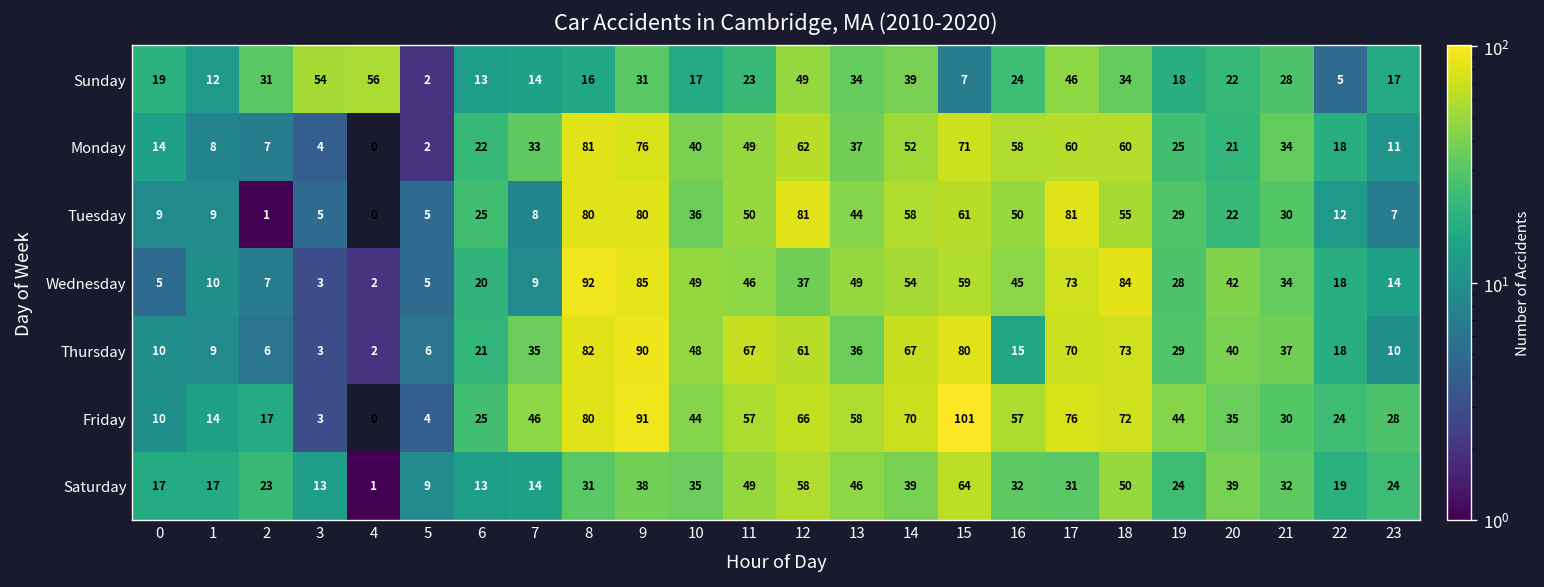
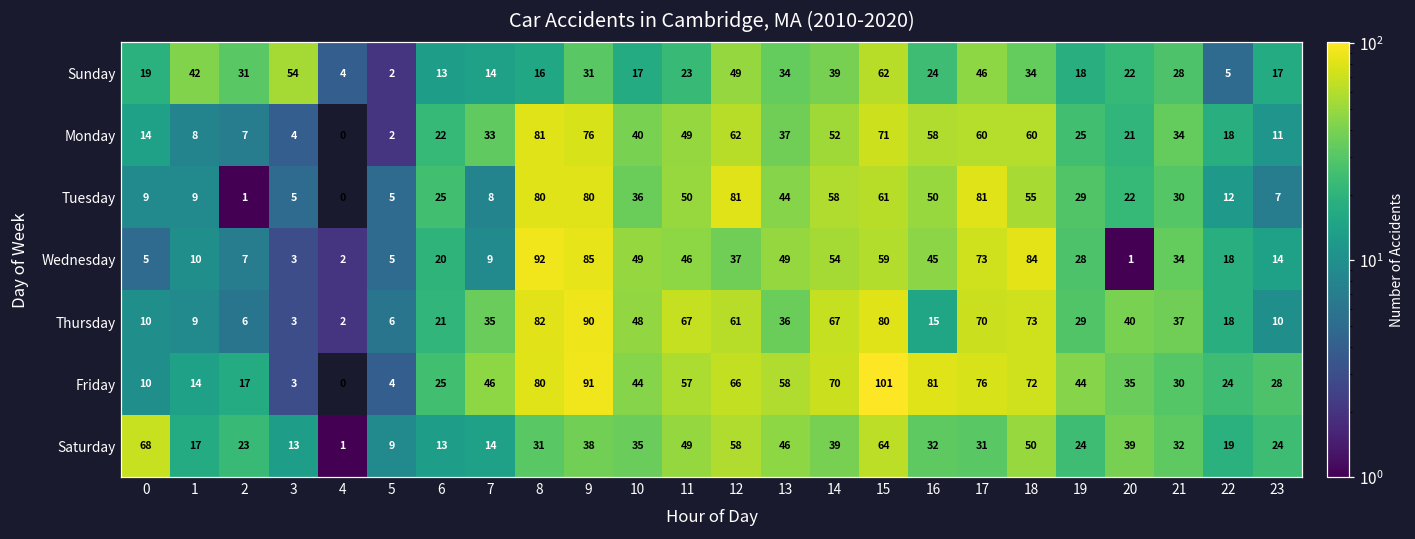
  {
    "Sunday": {
      "0": 19,
-     "1": 12,
+     "1": 42,
      "2": 31,
      "3": 54,
-     "4": 56,
+     "4": 4,
      "5": 2,
      "6": 13,
      "7": 14,
      "8": 16,
      "9": 31,
      "10": 17,
      "11": 23,
      "12": 49,
      "13": 34,
      "14": 39,
-     "15": 7,
+     "15": 62,
      "16": 24,
      "17": 46,
      "18": 34,
      "19": 18,
      "20": 22,
      "21": 28,
      "22": 5,
      "23": 17
    },
    "Monday": {
      "0": 14,
      "1": 8,
      "2": 7,
      "3": 4,
      "5": 2,
      "6": 22,
      "7": 33,
      "8": 81,
      "9": 76,
      "10": 40,
      "11": 49,
      "12": 62,
      "13": 37,
      "14": 52,
      "15": 71,
      "16": 58,
      "17": 60,
      "18": 60,
      "19": 25,
      "20": 21,
      "21": 34,
      "22": 18,
      "23": 11
    },
    "Tuesday": {
      "0": 9,
      "1": 9,
      "2": 1,
      "3": 5,
      "5": 5,
      "6": 25,
      "7": 8,
      "8": 80,
      "9": 80,
      "10": 36,
      "11": 50,
      "12": 81,
      "13": 44,
      "14": 58,
      "15": 61,
      "16": 50,
      "17": 81,
      "18": 55,
      "19": 29,
      "20": 22,
      "21": 30,
      "22": 12,
      "23": 7
    },
    "Wednesday": {
      "0": 5,
      "1": 10,
      "2": 7,
      "3": 3,
      "4": 2,
      "5": 5,
      "6": 20,
      "7": 9,
      "8": 92,
      "9": 85,
      "10": 49,
      "11": 46,
      "12": 37,
      "13": 49,
      "14": 54,
      "15": 59,
      "16": 45,
      "17": 73,
      "18": 84,
      "19": 28,
-     "20": 42,
+     "20": 1,
      "21": 34,
      "22": 18,
      "23": 14
    },
    "Thursday": {
      "0": 10,
      "1": 9,
      "2": 6,
      "3": 3,
      "4": 2,
      "5": 6,
      "6": 21,
      "7": 35,
      "8": 82,
      "9": 90,
      "10": 48,
      "11": 67,
      "12": 61,
      "13": 36,
      "14": 67,
      "15": 80,
      "16": 15,
      "17": 70,
      "18": 73,
      "19": 29,
      "20": 40,
      "21": 37,
      "22": 18,
      "23": 10
    },
    "Friday": {
      "0": 10,
      "1": 14,
      "2": 17,
      "3": 3,
      "5": 4,
      "6": 25,
      "7": 46,
      "8": 80,
      "9": 91,
      "10": 44,
      "11": 57,
      "12": 66,
      "13": 58,
      "14": 70,
      "15": 101,
-     "16": 57,
+     "16": 81,
      "17": 76,
      "18": 72,
      "19": 44,
      "20": 35,
      "21": 30,
      "22": 24,
      "23": 28
    },
    "Saturday": {
-     "0": 17,
+     "0": 68,
      "1": 17,
      "2": 23,
      "3": 13,
      "4": 1,
      "5": 9,
      "6": 13,
      "7": 14,
      "8": 31,
      "9": 38,
      "10": 35,
      "11": 49,
      "12": 58,
      "13": 46,
      "14": 39,
      "15": 64,
      "16": 32,
      "17": 31,
      "18": 50,
      "19": 24,
      "20": 39,
      "21": 32,
      "22": 19,
      "23": 24
    }
  }
